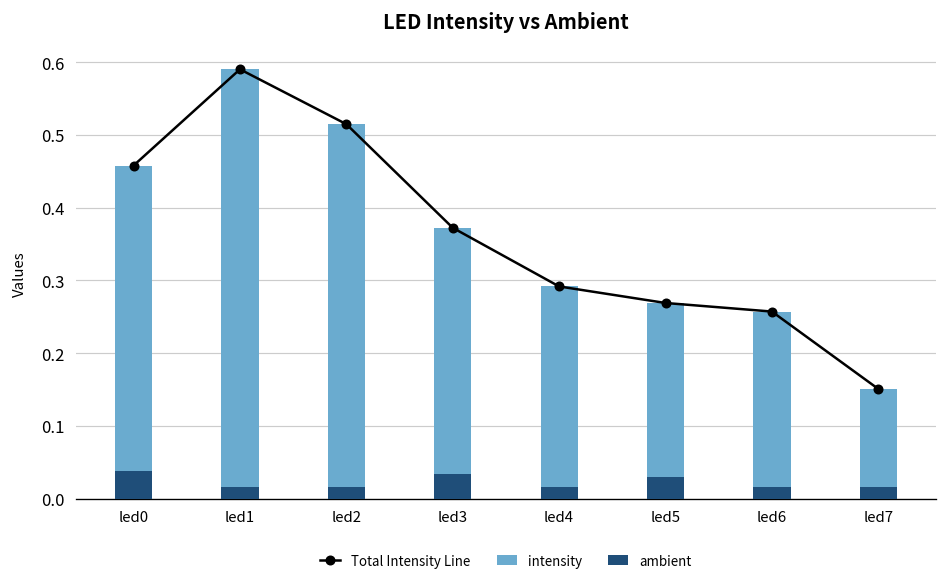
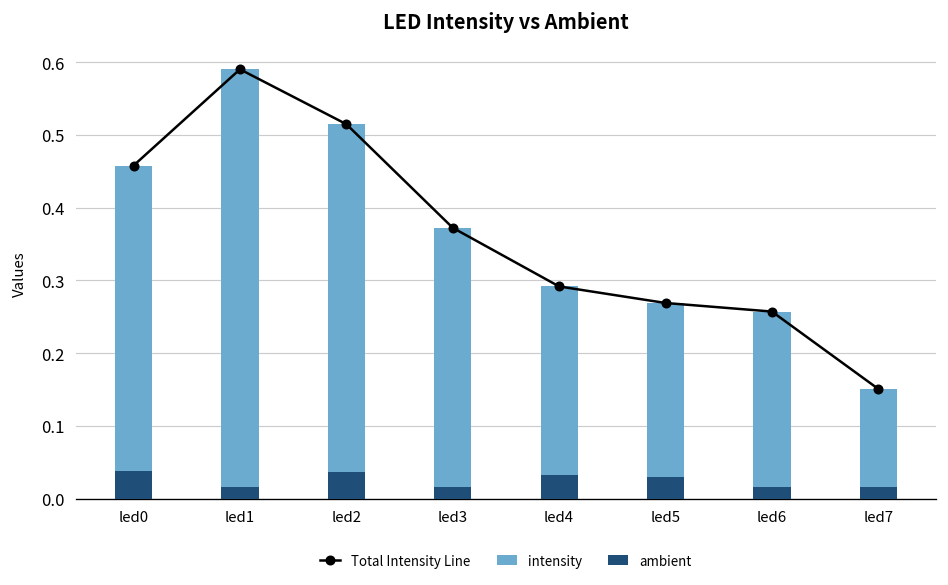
  {
    "intensity": {
      "led0": 0.46,
      "led1": 0.59,
      "led2": 0.51,
      "led3": 0.37,
      "led4": 0.29,
      "led5": 0.27,
      "led6": 0.26,
      "led7": 0.15
    },
    "ambient": {
-     "led2": 0.02,
-     "led3": 0.03,
-     "led4": 0.02
+     "led2": 0.04,
+     "led3": 0.02,
+     "led4": 0.03
    }
  }
